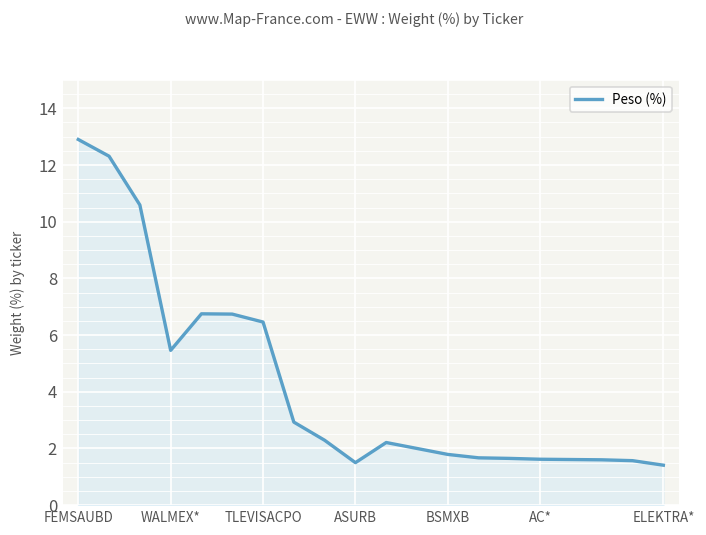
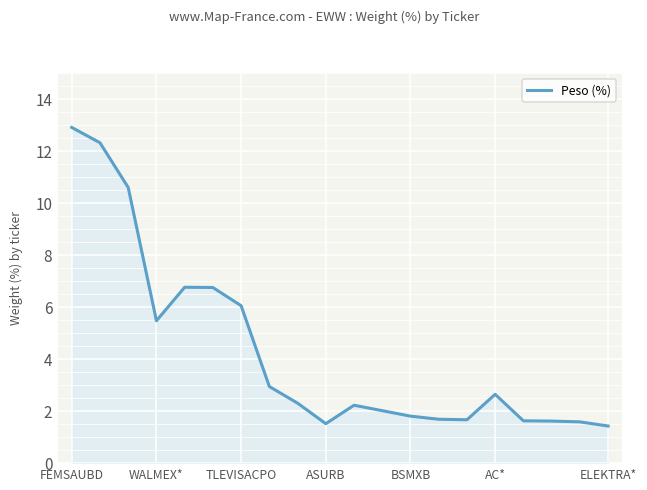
  {
    "FEMSAUBD": 12.9,
    "WALMEX*": 5.5,
-   "TLEVISACPO": 6.5,
+   "TLEVISACPO": 6.0,
    "ASURB": 1.5,
    "BSMXB": 1.8,
-   "AC*": 1.6,
+   "AC*": 2.6,
    "ELEKTRA*": 1.4
  }
